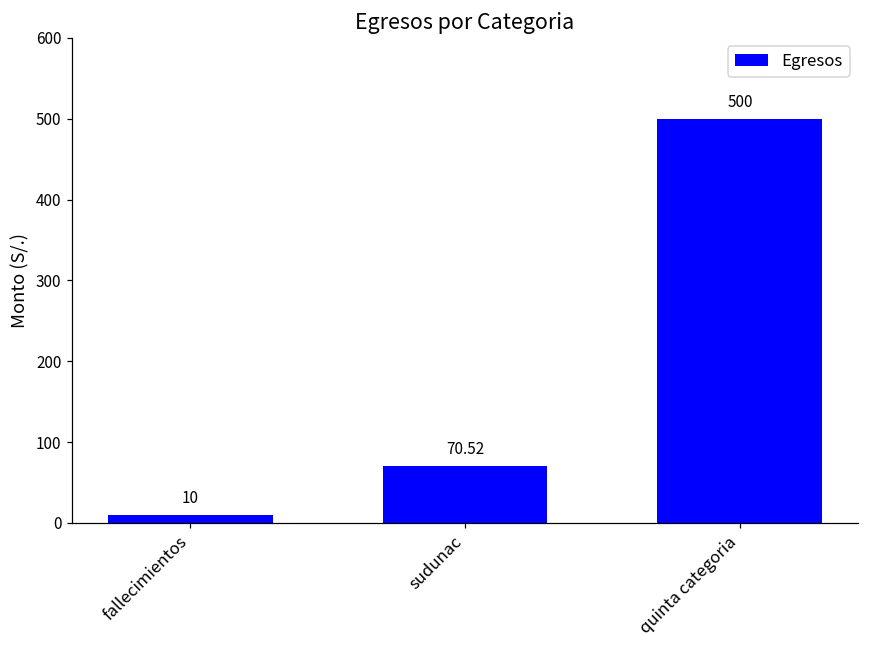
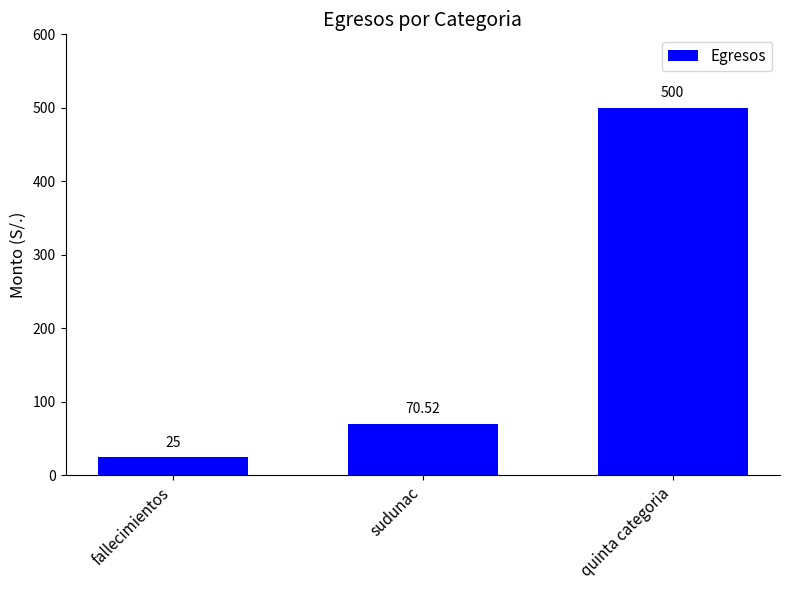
  {
-   "fallecimientos": 10,
+   "fallecimientos": 25,
    "sudunac": 70.52,
    "quinta categoria": 500
  }
